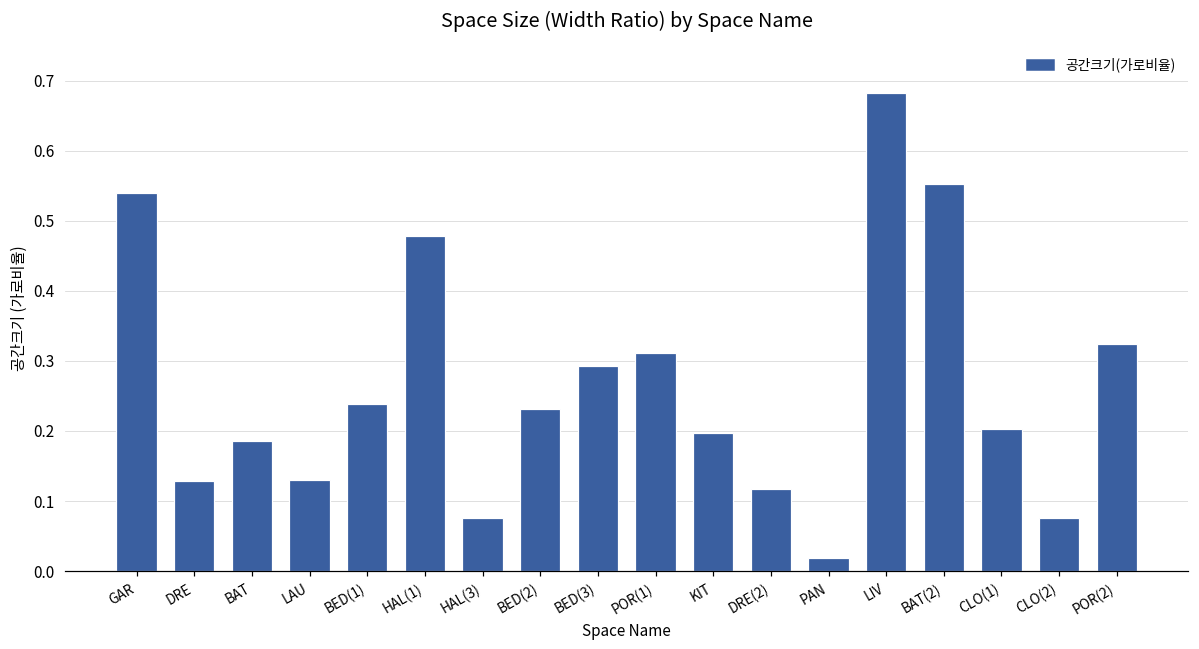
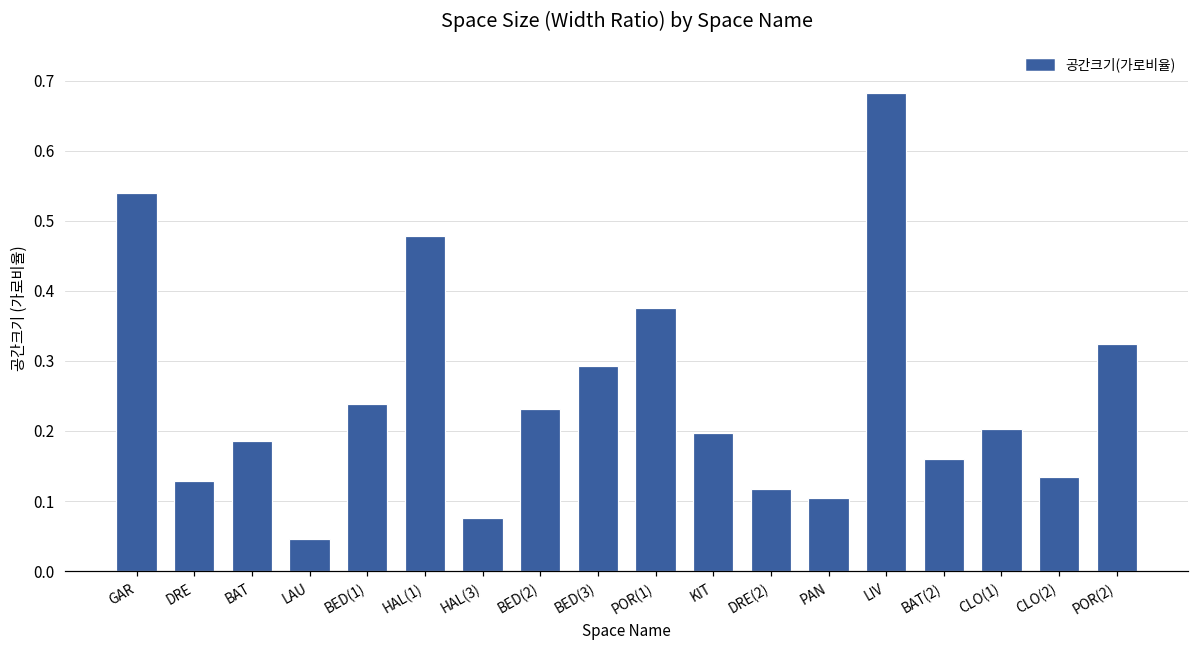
  {
    "GAR": 0.54,
    "DRE": 0.13,
    "BAT": 0.19,
-   "LAU": 0.13,
+   "LAU": 0.05,
    "BED(1)": 0.24,
    "HAL(1)": 0.48,
    "HAL(3)": 0.08,
    "BED(2)": 0.23,
    "BED(3)": 0.29,
-   "POR(1)": 0.31,
+   "POR(1)": 0.38,
    "KIT": 0.20,
    "DRE(2)": 0.12,
-   "PAN": 0.02,
+   "PAN": 0.10,
    "LIV": 0.68,
-   "BAT(2)": 0.55,
+   "BAT(2)": 0.16,
    "CLO(1)": 0.20,
-   "CLO(2)": 0.08,
+   "CLO(2)": 0.13,
    "POR(2)": 0.32
  }
